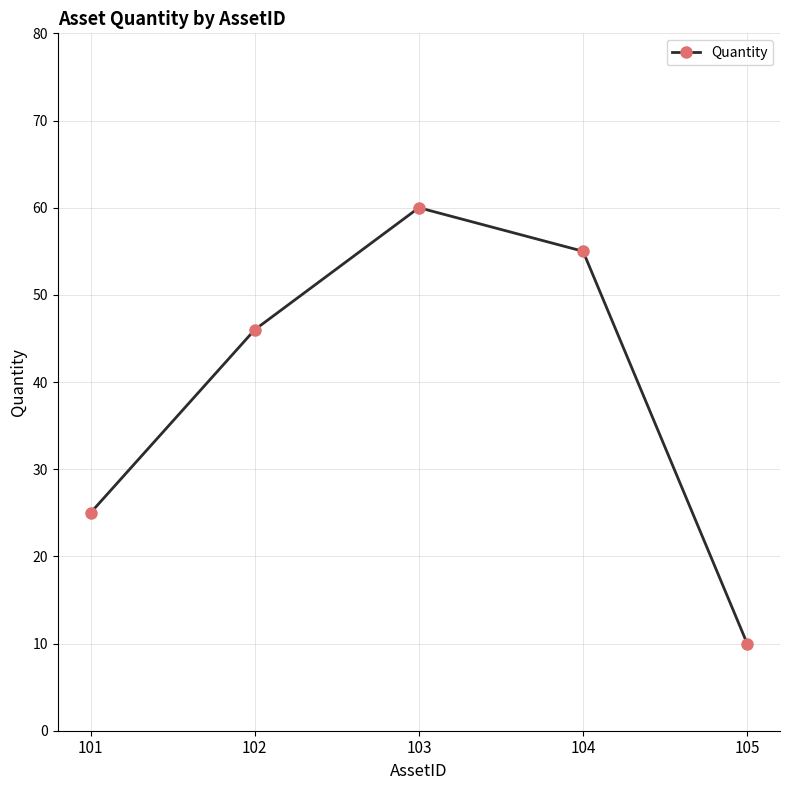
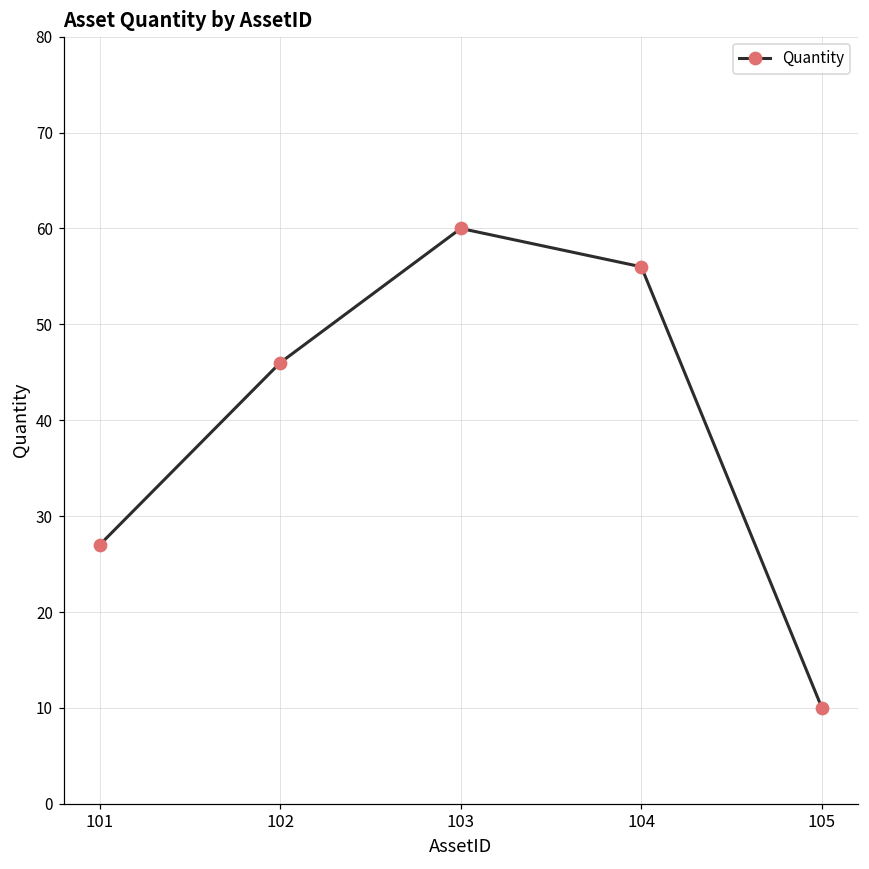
  {
-   "101": 25,
+   "101": 27,
    "102": 46,
    "103": 60,
-   "104": 55,
+   "104": 56,
    "105": 10
  }
